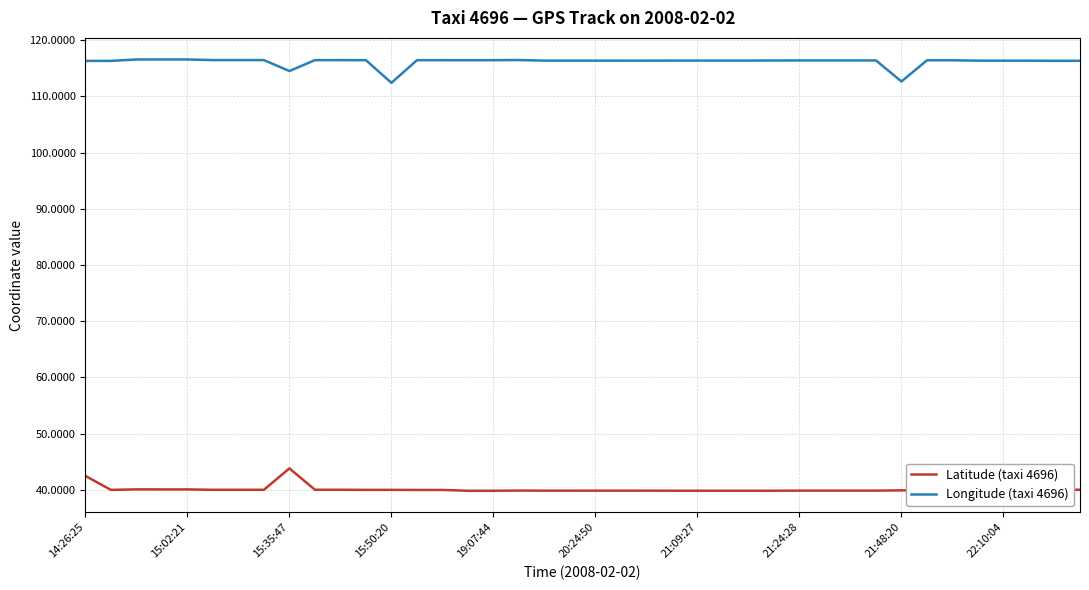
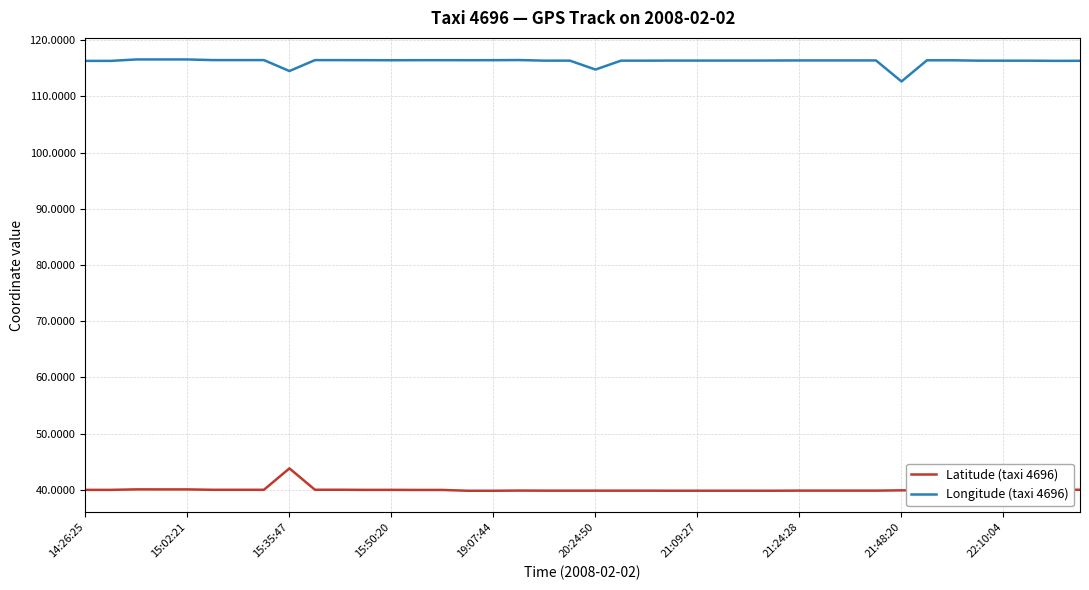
  {
    "Latitude (taxi 4696)": {
-     "14:26:25": 42,
+     "14:26:25": 40,
      "15:02:21": 40,
      "15:35:47": 44,
      "15:50:20": 40,
      "19:07:44": 40,
      "20:24:50": 40,
      "21:09:27": 40,
      "21:48:20": 40
    },
    "Longitude (taxi 4696)": {
      "14:26:25": 116,
      "15:02:21": 117,
      "15:35:47": 115,
-     "15:50:20": 112,
+     "15:50:20": 116,
      "19:07:44": 116,
-     "20:24:50": 116,
+     "20:24:50": 115,
      "21:09:27": 116,
      "21:48:20": 113,
      "22:10:04": 116
    }
  }
